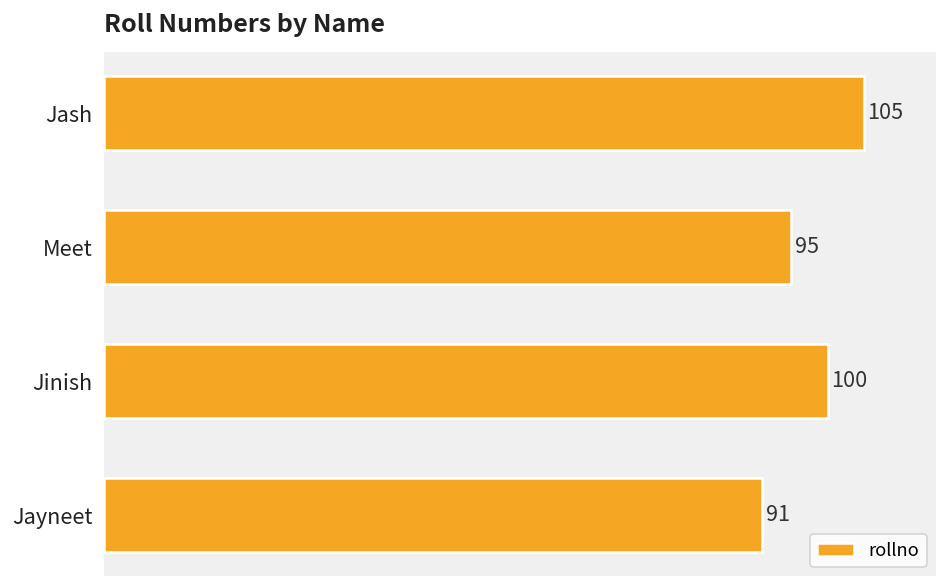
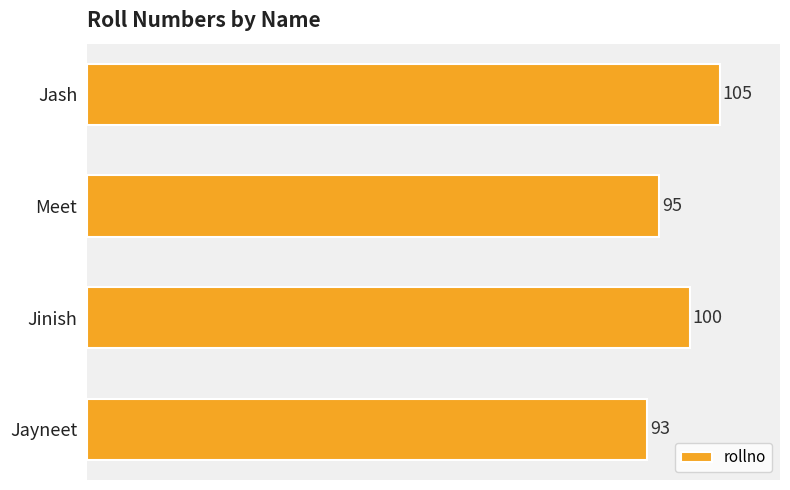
  {
    "Jash": 105,
    "Meet": 95,
    "Jinish": 100,
-   "Jayneet": 91
+   "Jayneet": 93
  }
